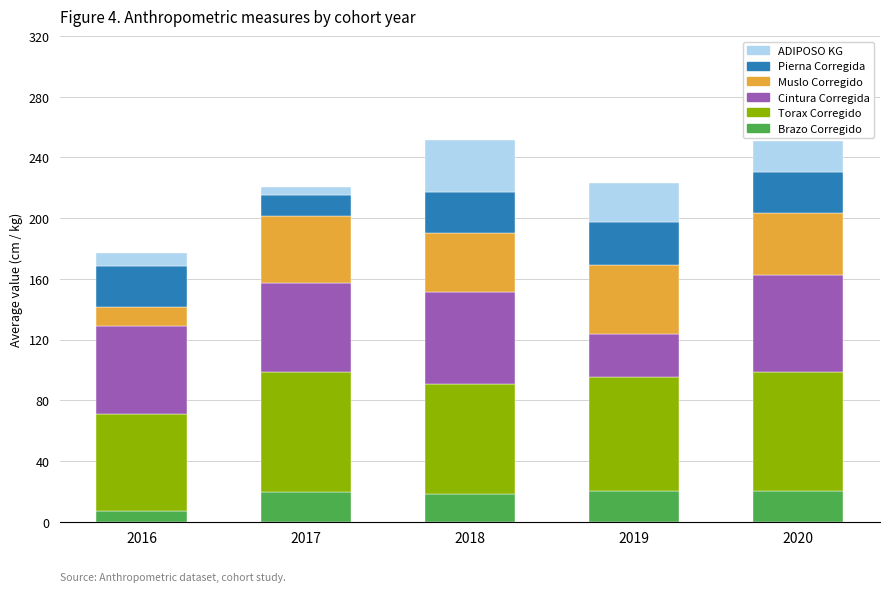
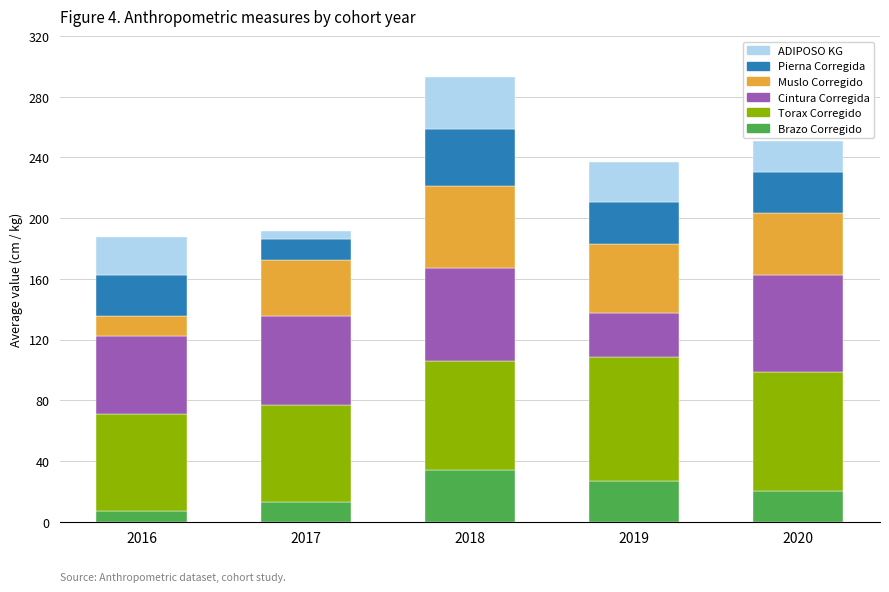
  {
    "Brazo Corregido": {
      "2016": 7,
-     "2017": 20,
-     "2018": 18,
-     "2019": 20,
+     "2017": 13,
+     "2018": 34,
+     "2019": 27,
      "2020": 20
    },
    "Torax Corregido": {
      "2016": 64,
-     "2017": 79,
+     "2017": 64,
      "2018": 72,
-     "2019": 75,
+     "2019": 82,
      "2020": 78
    },
    "Cintura Corregida": {
-     "2016": 58,
+     "2016": 51,
      "2017": 59,
      "2018": 61,
      "2019": 29,
      "2020": 64
    },
    "Muslo Corregido": {
      "2016": 13,
-     "2017": 44,
-     "2018": 39,
+     "2017": 37,
+     "2018": 54,
      "2019": 45,
      "2020": 41
    },
    "Pierna Corregida": {
      "2016": 27,
      "2017": 14,
-     "2018": 27,
+     "2018": 37,
      "2019": 28,
      "2020": 27
    },
    "ADIPOSO KG": {
-     "2016": 9,
+     "2016": 25,
      "2017": 5,
      "2018": 34,
      "2019": 26,
      "2020": 20
    }
  }
